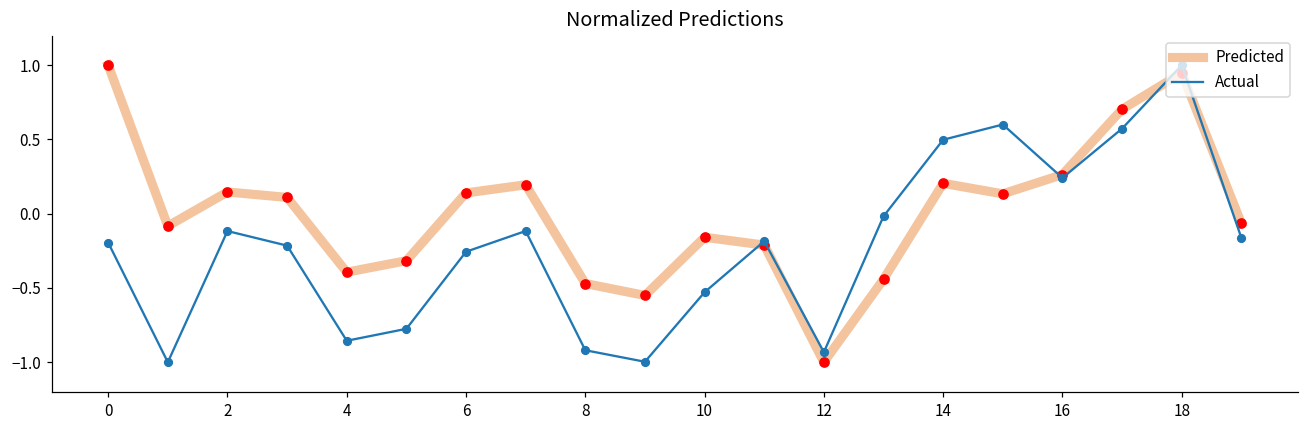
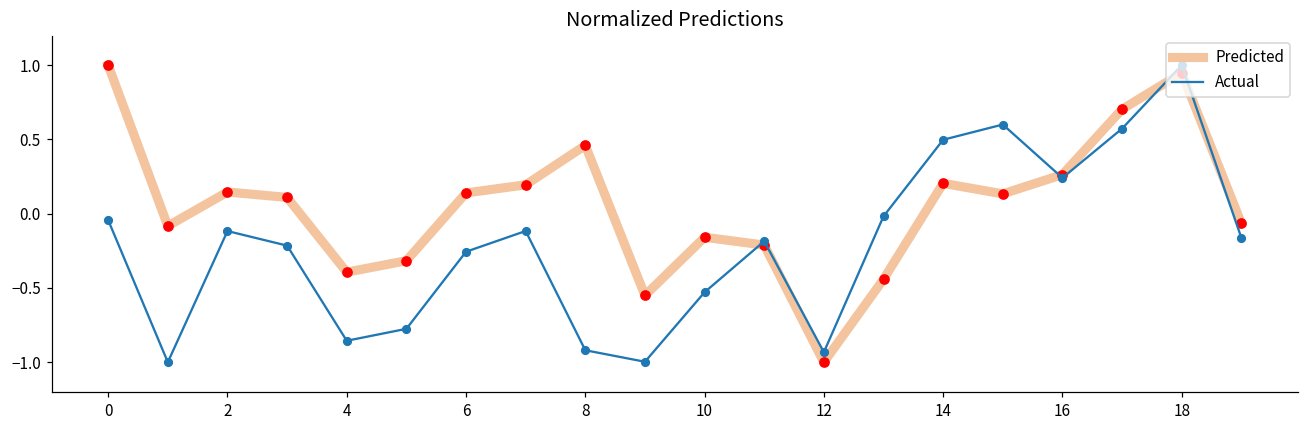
  {
    "Predicted": {
      "0": 1.00,
      "2": 0.15,
      "4": -0.39,
      "6": 0.14,
-     "8": -0.47,
+     "8": 0.46,
      "10": -0.16,
      "12": -1.00,
      "14": 0.20,
      "16": 0.26
    },
    "Actual": {
-     "0": -0.19,
+     "0": -0.04,
      "2": -0.12,
      "4": -0.86,
      "6": -0.26,
      "8": -0.92,
      "10": -0.53,
      "12": -0.93,
      "14": 0.50,
      "16": 0.24
    }
  }
